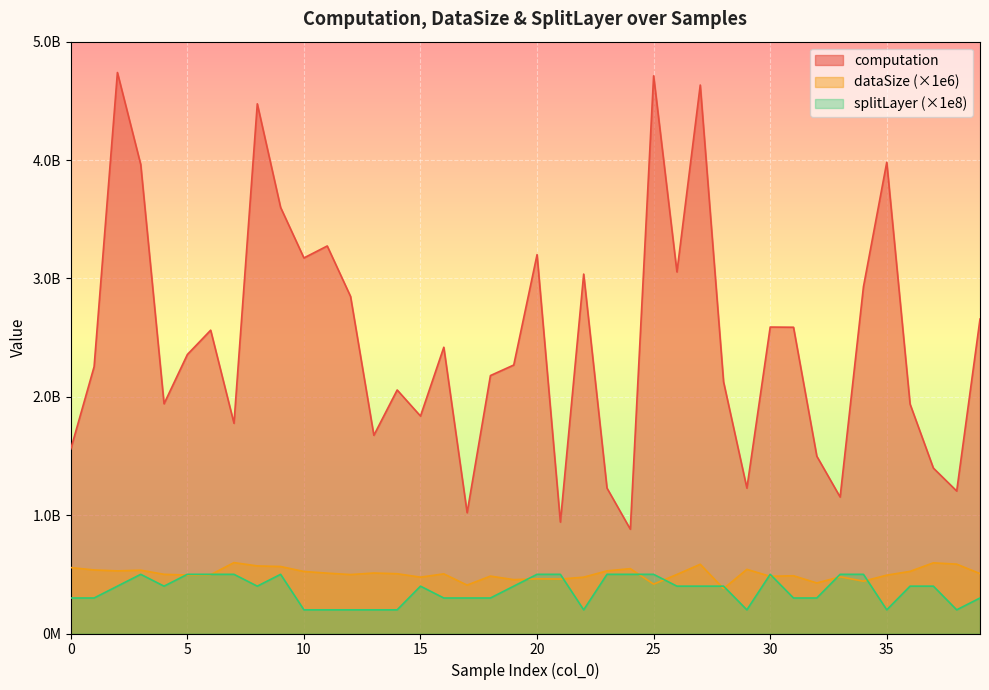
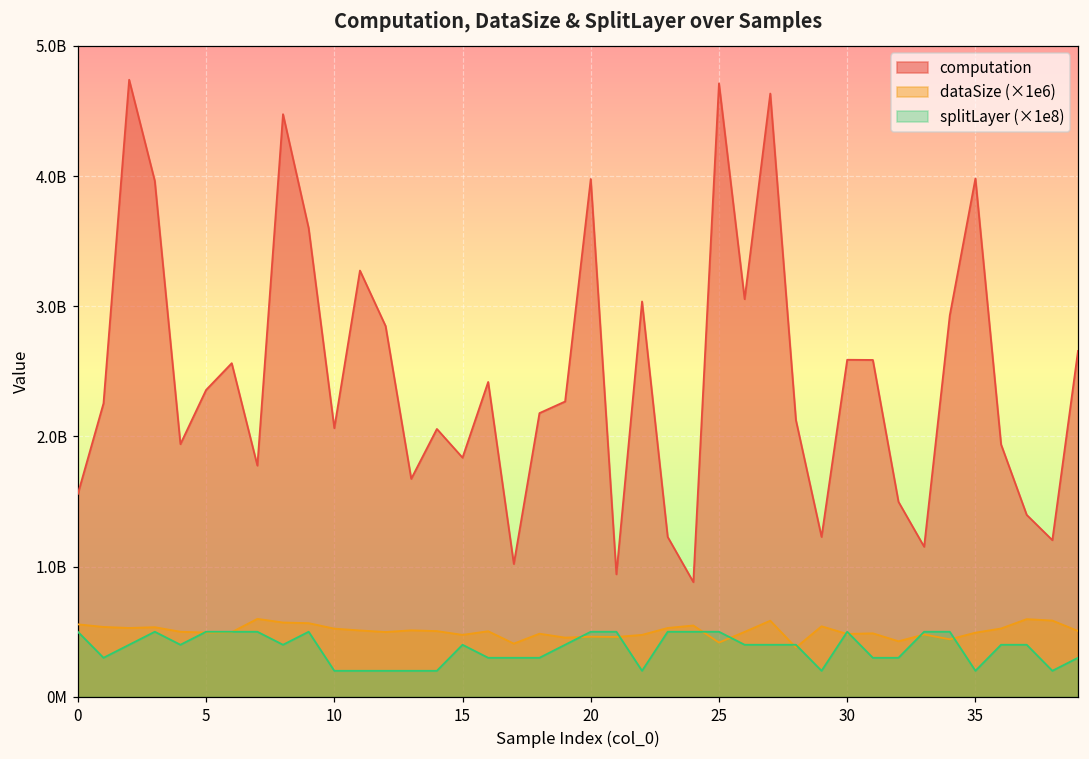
  {
    "computation": {
      "0": 1560000000,
      "5": 2360000000,
-     "10": 3170000000,
+     "10": 2060000000,
      "15": 1840000000,
-     "20": 3200000000,
+     "20": 3980000000,
      "25": 4710000000,
      "30": 2590000000,
      "35": 3980000000
    },
    "dataSize (×1e6)": {
      "0": 560000000,
      "10": 520000000,
      "15": 480000000,
      "20": 460000000,
      "25": 420000000,
      "35": 490000000
    },
    "splitLayer (×1e8)": {
-     "0": 300000000,
+     "0": 500000000,
      "10": 200000000,
      "15": 400000000,
      "20": 500000000,
      "25": 500000000,
      "35": 200000000
    }
  }
